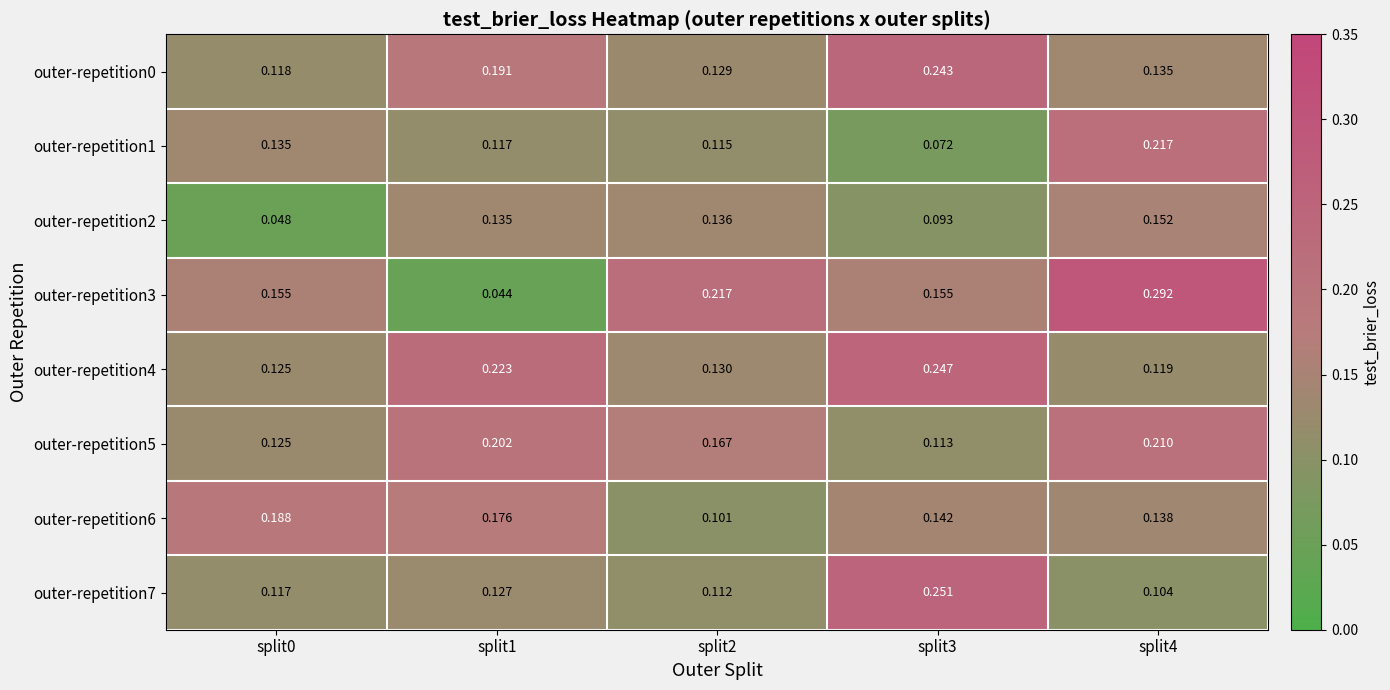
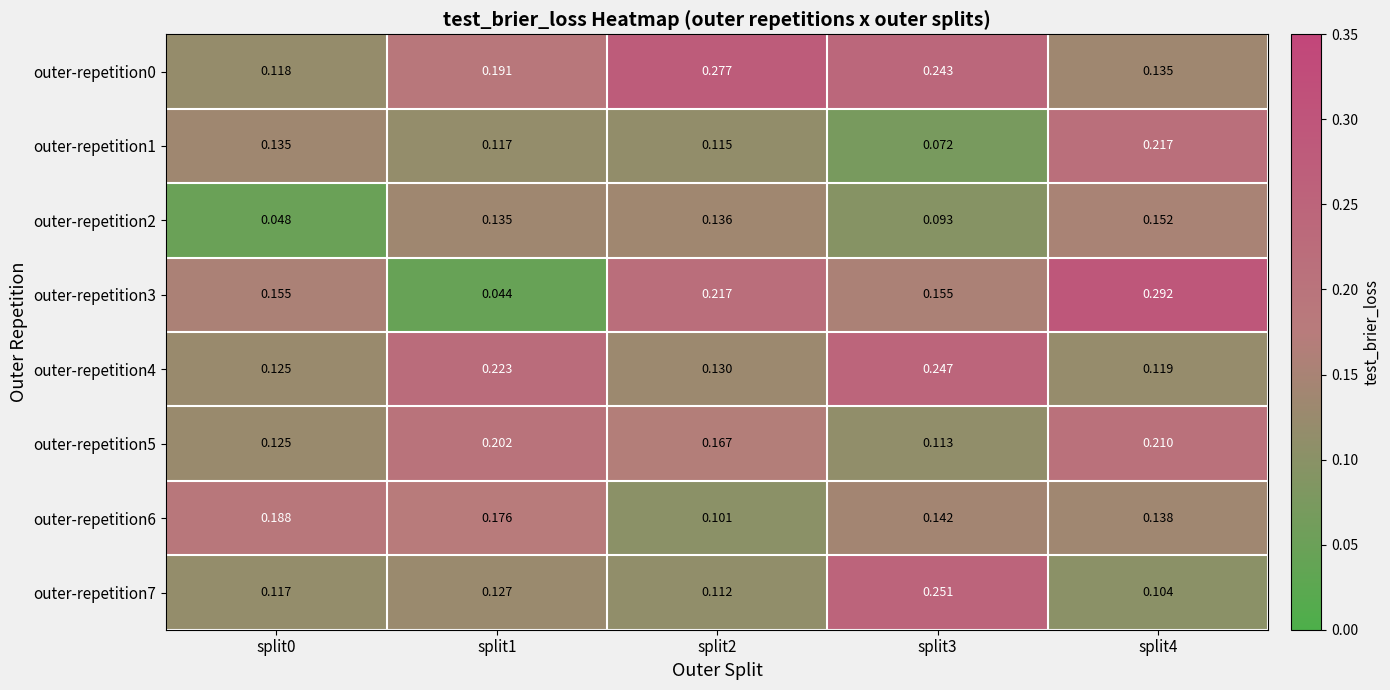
  {
    "outer-repetition0": {
      "split0": 0.118,
      "split1": 0.191,
-     "split2": 0.129,
+     "split2": 0.277,
      "split3": 0.243,
      "split4": 0.135
    },
    "outer-repetition1": {
      "split0": 0.135,
      "split1": 0.117,
      "split2": 0.115,
      "split3": 0.072,
      "split4": 0.217
    },
    "outer-repetition2": {
      "split0": 0.048,
      "split1": 0.135,
      "split2": 0.136,
      "split3": 0.093,
      "split4": 0.152
    },
    "outer-repetition3": {
      "split0": 0.155,
      "split1": 0.044,
      "split2": 0.217,
      "split3": 0.155,
      "split4": 0.292
    },
    "outer-repetition4": {
      "split0": 0.125,
      "split1": 0.223,
      "split2": 0.130,
      "split3": 0.247,
      "split4": 0.119
    },
    "outer-repetition5": {
      "split0": 0.125,
      "split1": 0.202,
      "split2": 0.167,
      "split3": 0.113,
      "split4": 0.210
    },
    "outer-repetition6": {
      "split0": 0.188,
      "split1": 0.176,
      "split2": 0.101,
      "split3": 0.142,
      "split4": 0.138
    },
    "outer-repetition7": {
      "split0": 0.117,
      "split1": 0.127,
      "split2": 0.112,
      "split3": 0.251,
      "split4": 0.104
    }
  }
